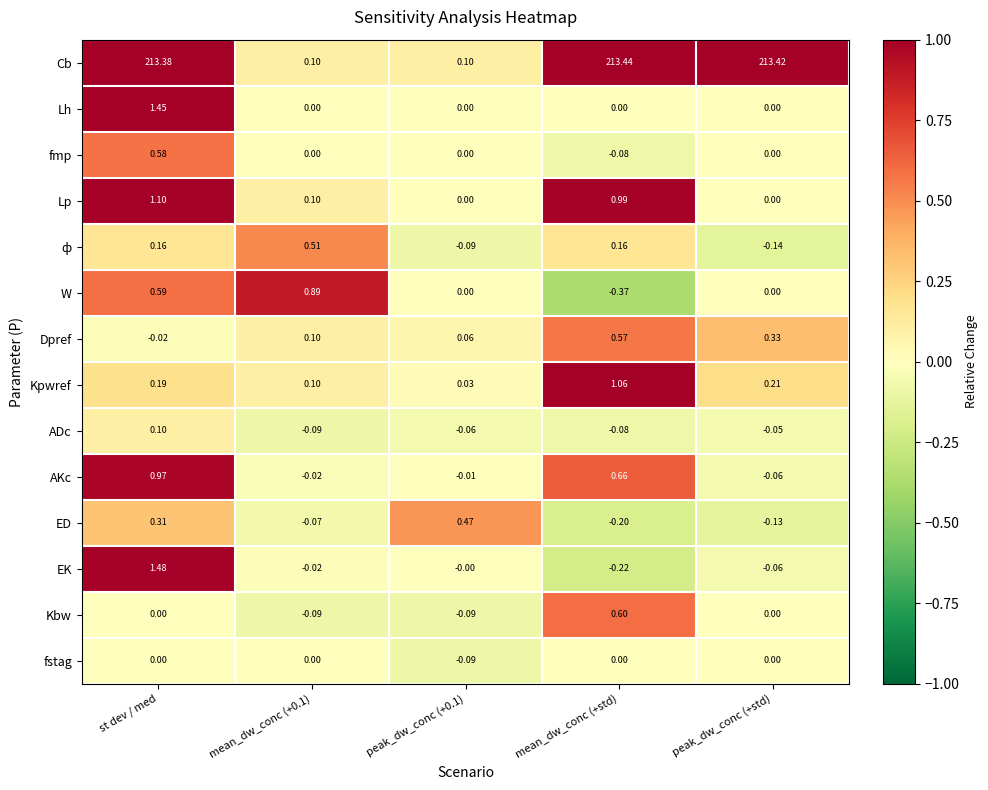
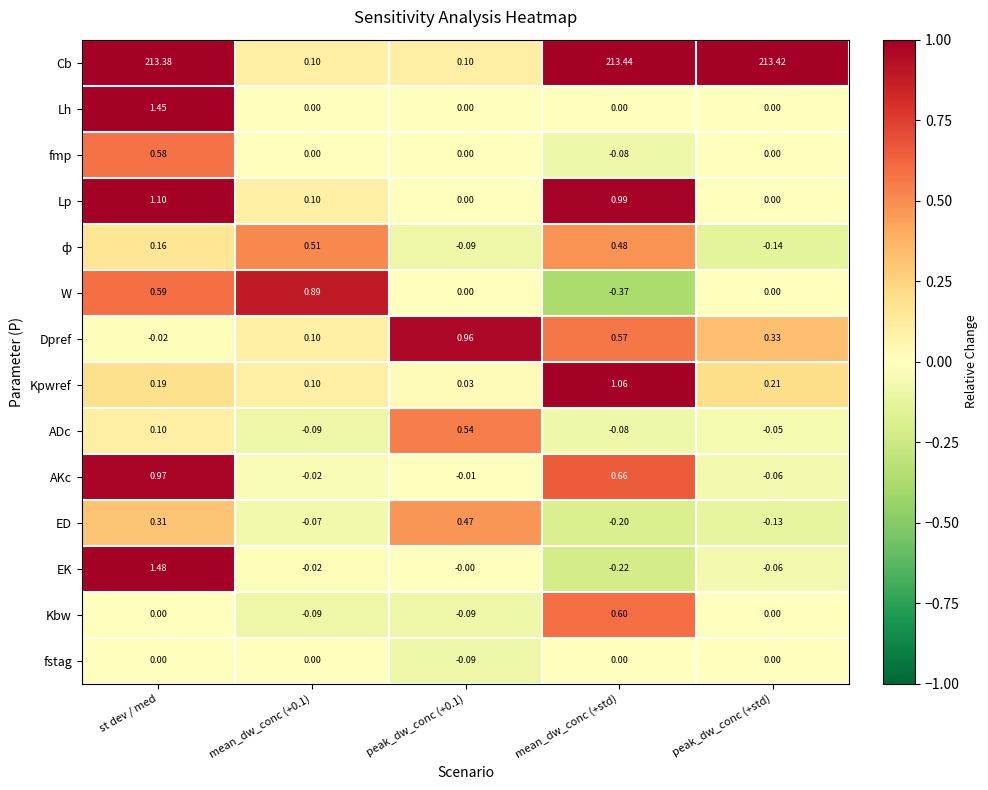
  {
    "Cb": {
      "st dev / med": 213.38,
      "mean_dw_conc (+0.1)": 0.10,
      "peak_dw_conc (+0.1)": 0.10,
      "mean_dw_conc (+std)": 213.44,
      "peak_dw_conc (+std)": 213.42
    },
    "Lh": {
      "st dev / med": 1.45,
      "mean_dw_conc (+0.1)": 0.00,
      "peak_dw_conc (+0.1)": 0.00,
      "mean_dw_conc (+std)": 0.00,
      "peak_dw_conc (+std)": 0.00
    },
    "fmp": {
      "st dev / med": 0.58,
      "mean_dw_conc (+0.1)": 0.00,
      "peak_dw_conc (+0.1)": 0.00,
      "mean_dw_conc (+std)": -0.08,
      "peak_dw_conc (+std)": 0.00
    },
    "Lp": {
      "st dev / med": 1.10,
      "mean_dw_conc (+0.1)": 0.10,
      "peak_dw_conc (+0.1)": 0.00,
      "mean_dw_conc (+std)": 0.99,
      "peak_dw_conc (+std)": 0.00
    },
    "ф": {
      "st dev / med": 0.16,
      "mean_dw_conc (+0.1)": 0.51,
      "peak_dw_conc (+0.1)": -0.09,
-     "mean_dw_conc (+std)": 0.16,
+     "mean_dw_conc (+std)": 0.48,
      "peak_dw_conc (+std)": -0.14
    },
    "W": {
      "st dev / med": 0.59,
      "mean_dw_conc (+0.1)": 0.89,
      "peak_dw_conc (+0.1)": 0.00,
      "mean_dw_conc (+std)": -0.37,
      "peak_dw_conc (+std)": 0.00
    },
    "Dpref": {
      "st dev / med": -0.02,
      "mean_dw_conc (+0.1)": 0.10,
-     "peak_dw_conc (+0.1)": 0.06,
+     "peak_dw_conc (+0.1)": 0.96,
      "mean_dw_conc (+std)": 0.57,
      "peak_dw_conc (+std)": 0.33
    },
    "Kpwref": {
      "st dev / med": 0.19,
      "mean_dw_conc (+0.1)": 0.10,
      "peak_dw_conc (+0.1)": 0.03,
      "mean_dw_conc (+std)": 1.06,
      "peak_dw_conc (+std)": 0.21
    },
    "ADc": {
      "st dev / med": 0.10,
      "mean_dw_conc (+0.1)": -0.09,
-     "peak_dw_conc (+0.1)": -0.06,
+     "peak_dw_conc (+0.1)": 0.54,
      "mean_dw_conc (+std)": -0.08,
      "peak_dw_conc (+std)": -0.05
    },
    "AKc": {
      "st dev / med": 0.97,
      "mean_dw_conc (+0.1)": -0.02,
      "peak_dw_conc (+0.1)": -0.01,
      "mean_dw_conc (+std)": 0.66,
      "peak_dw_conc (+std)": -0.06
    },
    "ED": {
      "st dev / med": 0.31,
      "mean_dw_conc (+0.1)": -0.07,
      "peak_dw_conc (+0.1)": 0.47,
      "mean_dw_conc (+std)": -0.20,
      "peak_dw_conc (+std)": -0.13
    },
    "EK": {
      "st dev / med": 1.48,
      "mean_dw_conc (+0.1)": -0.02,
      "peak_dw_conc (+0.1)": -0.00,
      "mean_dw_conc (+std)": -0.22,
      "peak_dw_conc (+std)": -0.06
    },
    "Kbw": {
      "st dev / med": 0.00,
      "mean_dw_conc (+0.1)": -0.09,
      "peak_dw_conc (+0.1)": -0.09,
      "mean_dw_conc (+std)": 0.60,
      "peak_dw_conc (+std)": 0.00
    },
    "fstag": {
      "st dev / med": 0.00,
      "mean_dw_conc (+0.1)": 0.00,
      "peak_dw_conc (+0.1)": -0.09,
      "mean_dw_conc (+std)": 0.00,
      "peak_dw_conc (+std)": 0.00
    }
  }
